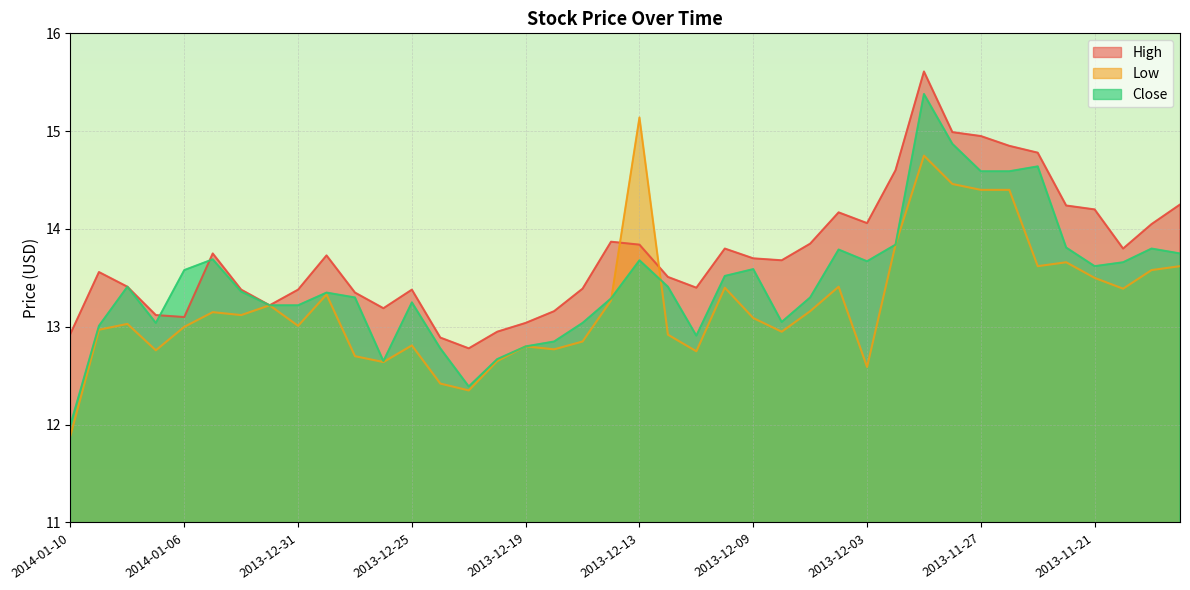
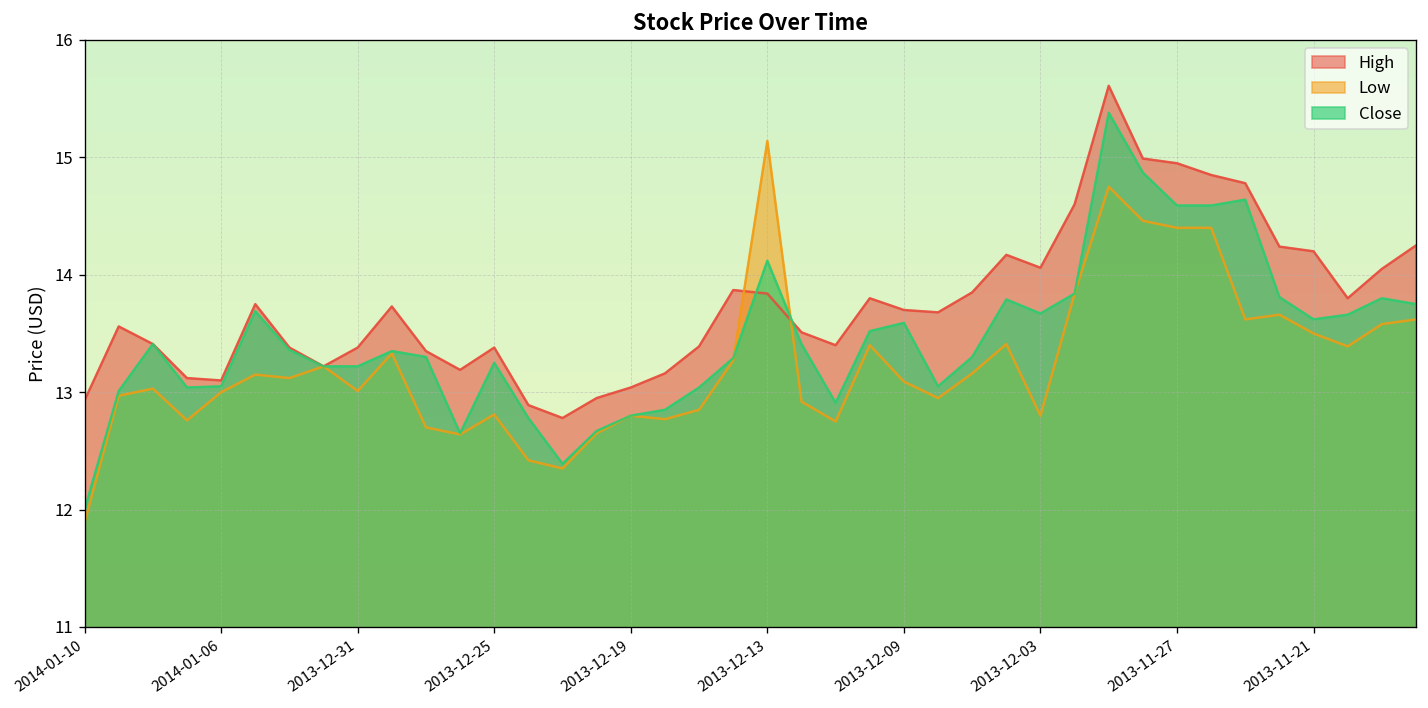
  {
    "High": {
      "2014-01-10": 12.9,
      "2014-01-06": 13.1,
      "2013-12-31": 13.4,
      "2013-12-25": 13.4,
      "2013-12-19": 13.0,
      "2013-12-13": 13.8,
      "2013-12-09": 13.7,
      "2013-12-03": 14.1,
      "2013-11-27": 15.0,
      "2013-11-21": 14.2
    },
    "Low": {
      "2014-01-10": 11.9,
      "2014-01-06": 13.0,
      "2013-12-31": 13.0,
      "2013-12-25": 12.8,
      "2013-12-13": 15.1,
      "2013-12-09": 13.1,
-     "2013-12-03": 12.6,
+     "2013-12-03": 12.8,
      "2013-11-27": 14.4,
      "2013-11-21": 13.5
    },
    "Close": {
      "2014-01-10": 12.0,
-     "2014-01-06": 13.6,
+     "2014-01-06": 13.1,
      "2013-12-31": 13.2,
      "2013-12-25": 13.3,
-     "2013-12-13": 13.7,
+     "2013-12-13": 14.1,
      "2013-12-09": 13.6,
      "2013-12-03": 13.7,
      "2013-11-27": 14.6,
      "2013-11-21": 13.6
    }
  }
